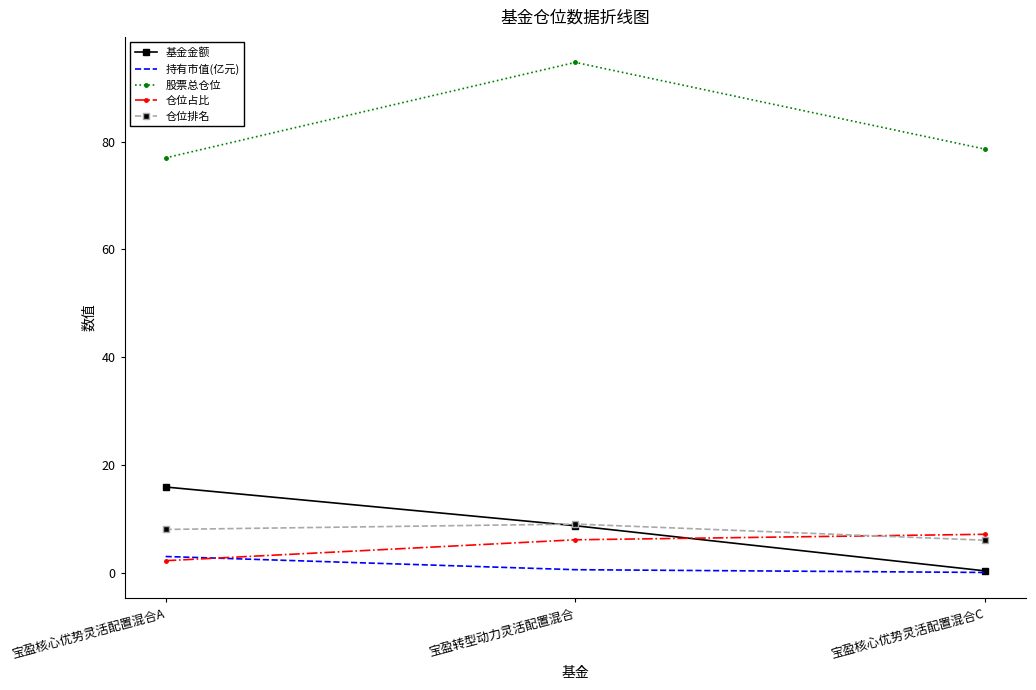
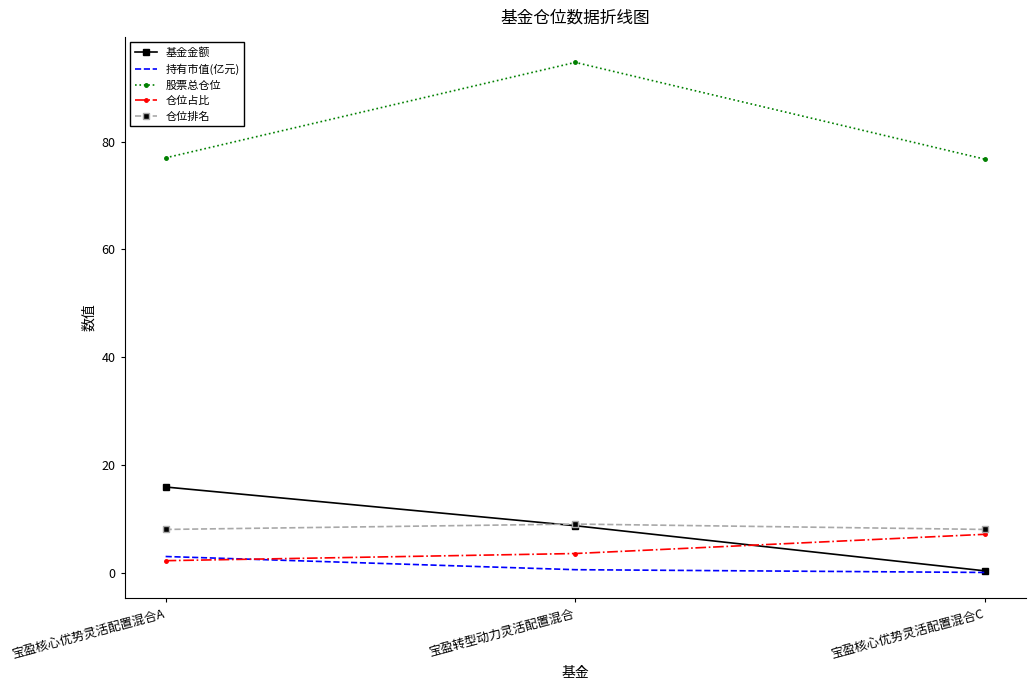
  {
    "基金金额": {
      "宝盈核心优势灵活配置混合A": 16
    },
    "持有市值(亿元)": {
      "宝盈核心优势灵活配置混合A": 3,
      "宝盈转型动力灵活配置混合": 1
    },
    "股票总仓位": {
      "宝盈核心优势灵活配置混合A": 77,
      "宝盈转型动力灵活配置混合": 95,
-     "宝盈核心优势灵活配置混合C": 79
+     "宝盈核心优势灵活配置混合C": 77
    },
    "仓位占比": {
      "宝盈核心优势灵活配置混合A": 2,
-     "宝盈转型动力灵活配置混合": 6,
+     "宝盈转型动力灵活配置混合": 4,
      "宝盈核心优势灵活配置混合C": 7
    },
    "仓位排名": {
      "宝盈核心优势灵活配置混合A": 8,
-     "宝盈核心优势灵活配置混合C": 6
+     "宝盈核心优势灵活配置混合C": 8
    }
  }
